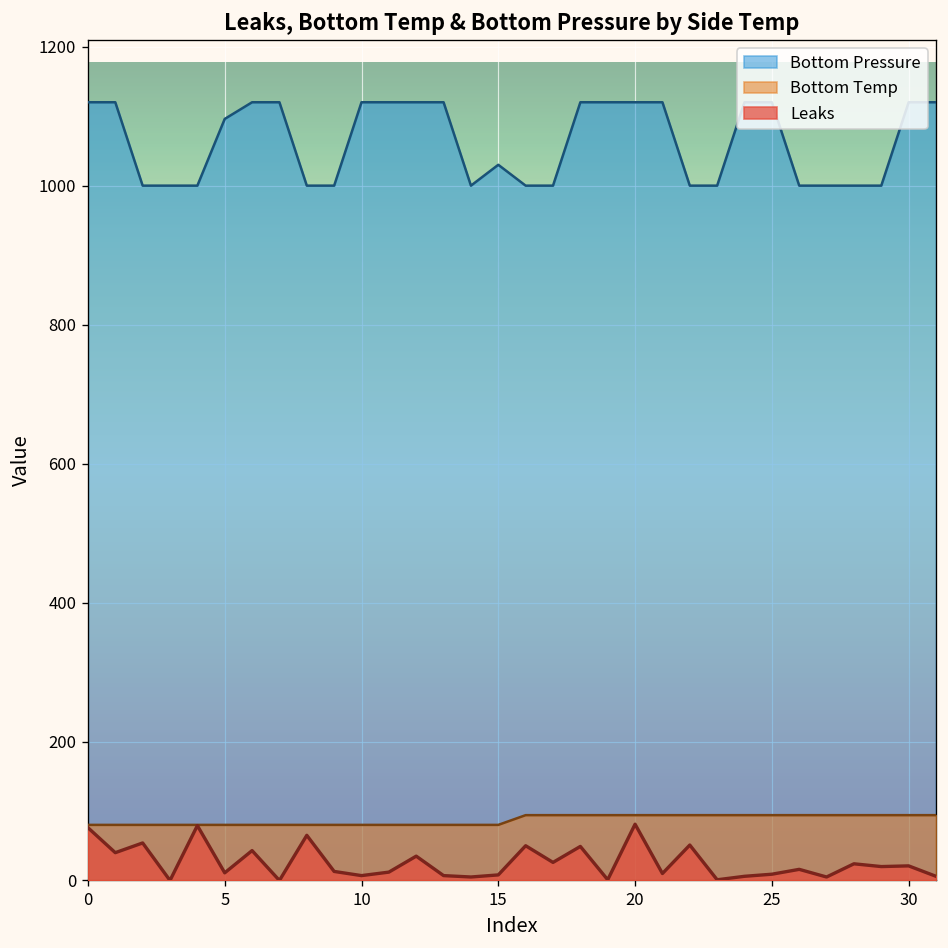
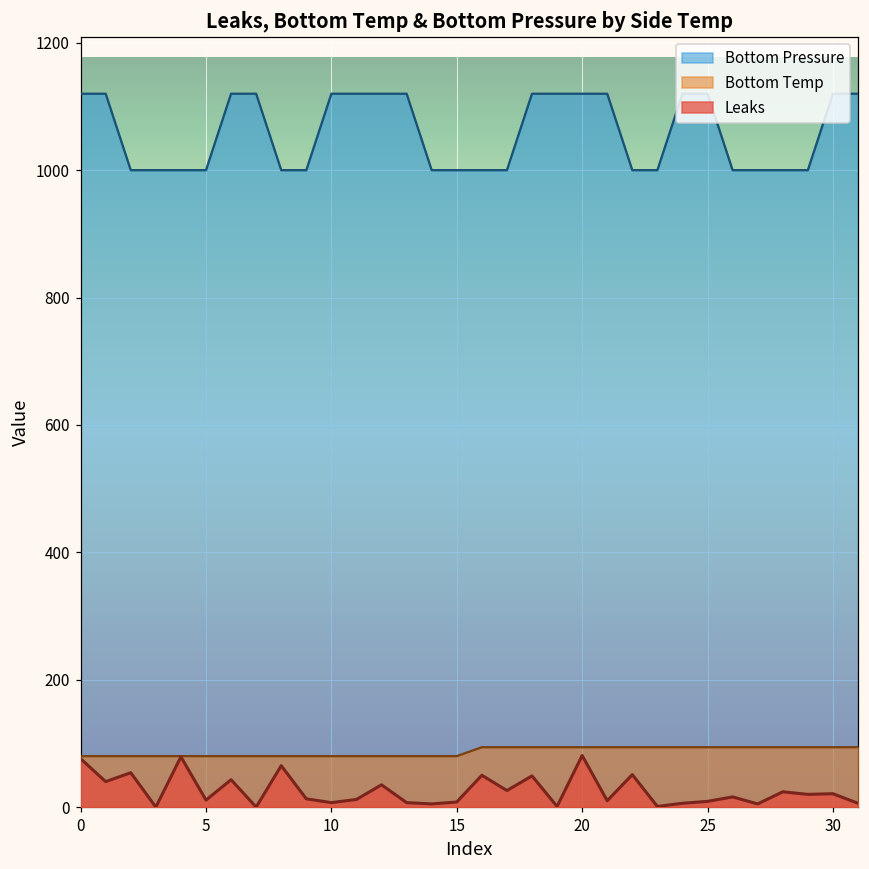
  {
    "Bottom Pressure": {
      "0": 1120,
-     "5": 1100,
+     "5": 1000,
      "10": 1120,
-     "15": 1030,
+     "15": 1000,
      "20": 1120
    }
  }
